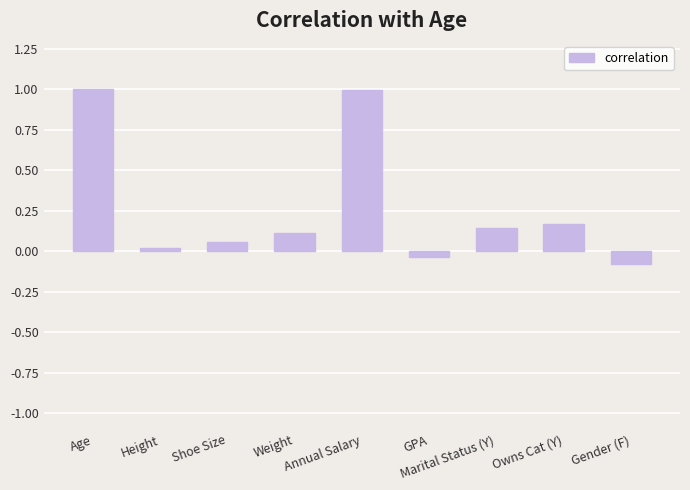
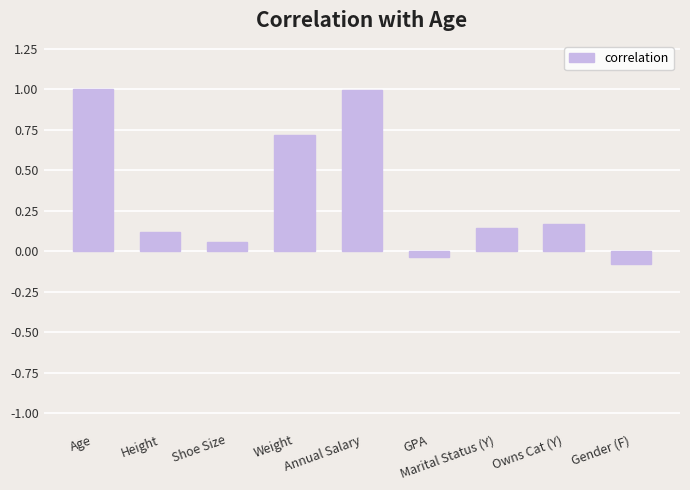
  {
    "Age": 1.00,
-   "Height": 0.02,
+   "Height": 0.12,
    "Shoe Size": 0.06,
-   "Weight": 0.11,
+   "Weight": 0.72,
    "Annual Salary": 1.00,
    "GPA": -0.04,
    "Marital Status (Y)": 0.14,
    "Owns Cat (Y)": 0.17,
    "Gender (F)": -0.08
  }
